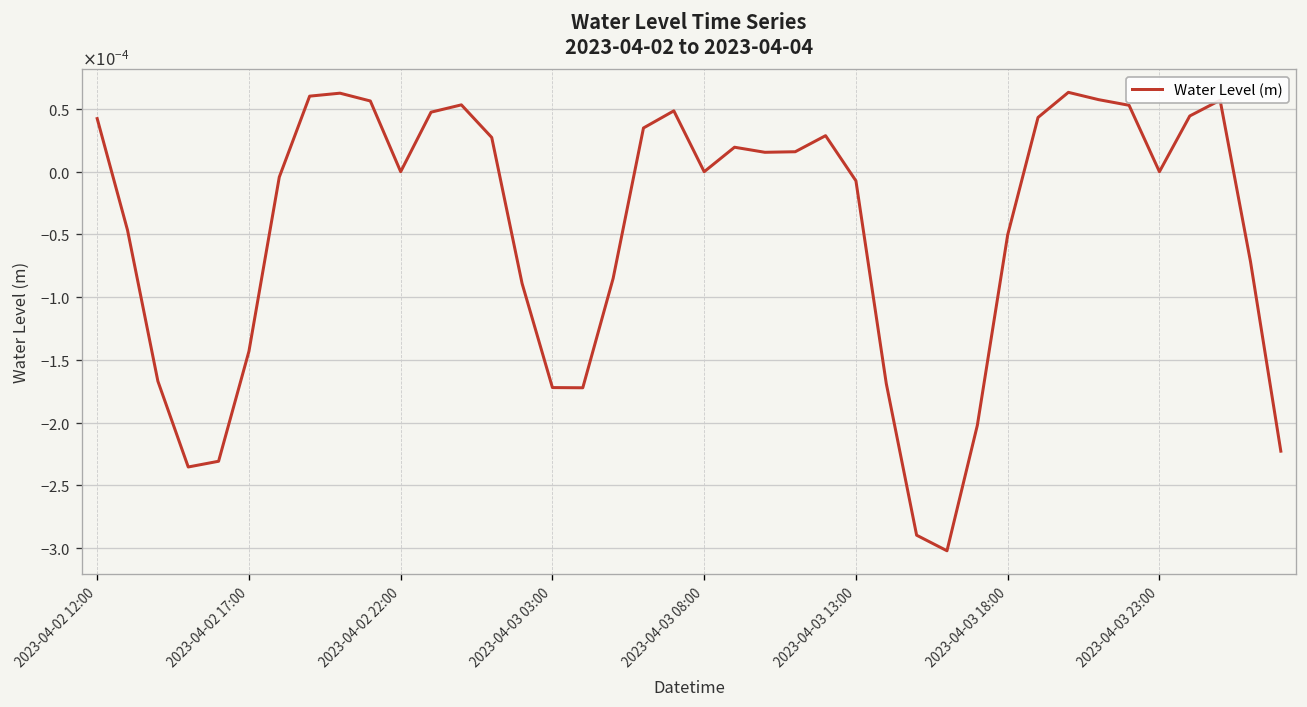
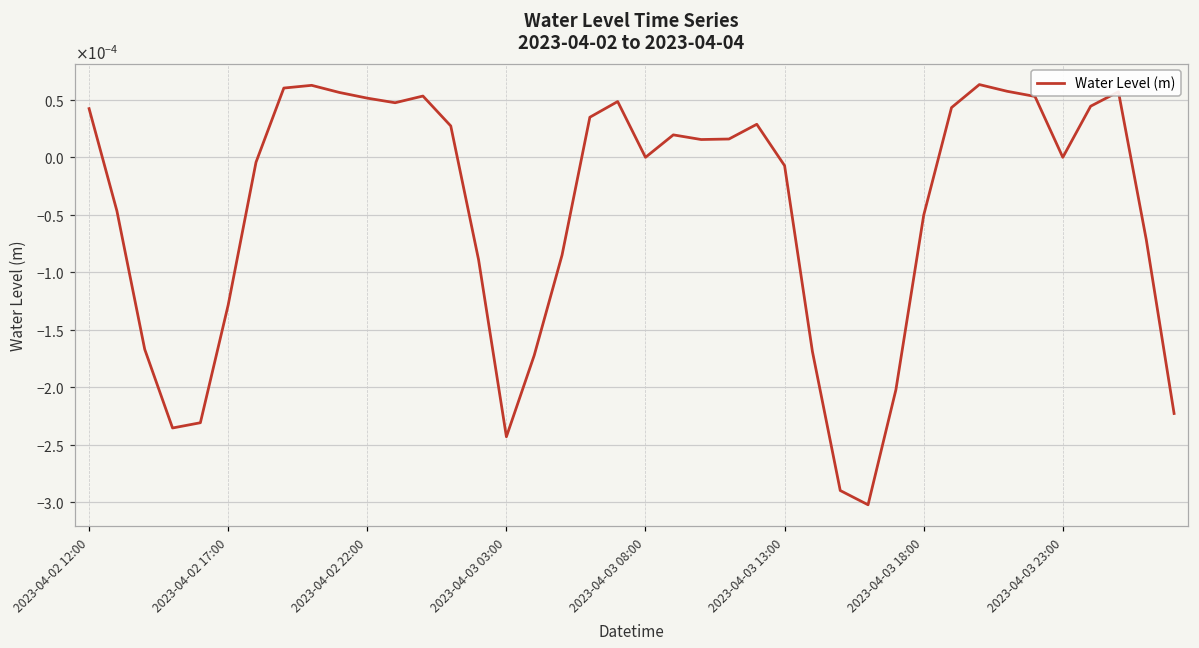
  {
    "2023-04-02 12:00": 0.000042,
-   "2023-04-02 17:00": -0.000143,
-   "2023-04-02 22:00": 0.0000,
-   "2023-04-03 03:00": -0.000172,
+   "2023-04-02 17:00": -0.000128,
+   "2023-04-02 22:00": 0.0001,
+   "2023-04-03 03:00": -0.000243,
    "2023-04-03 08:00": 0.000000,
    "2023-04-03 13:00": -0.000007,
    "2023-04-03 18:00": -0.000050,
    "2023-04-03 23:00": 0.000000
  }
